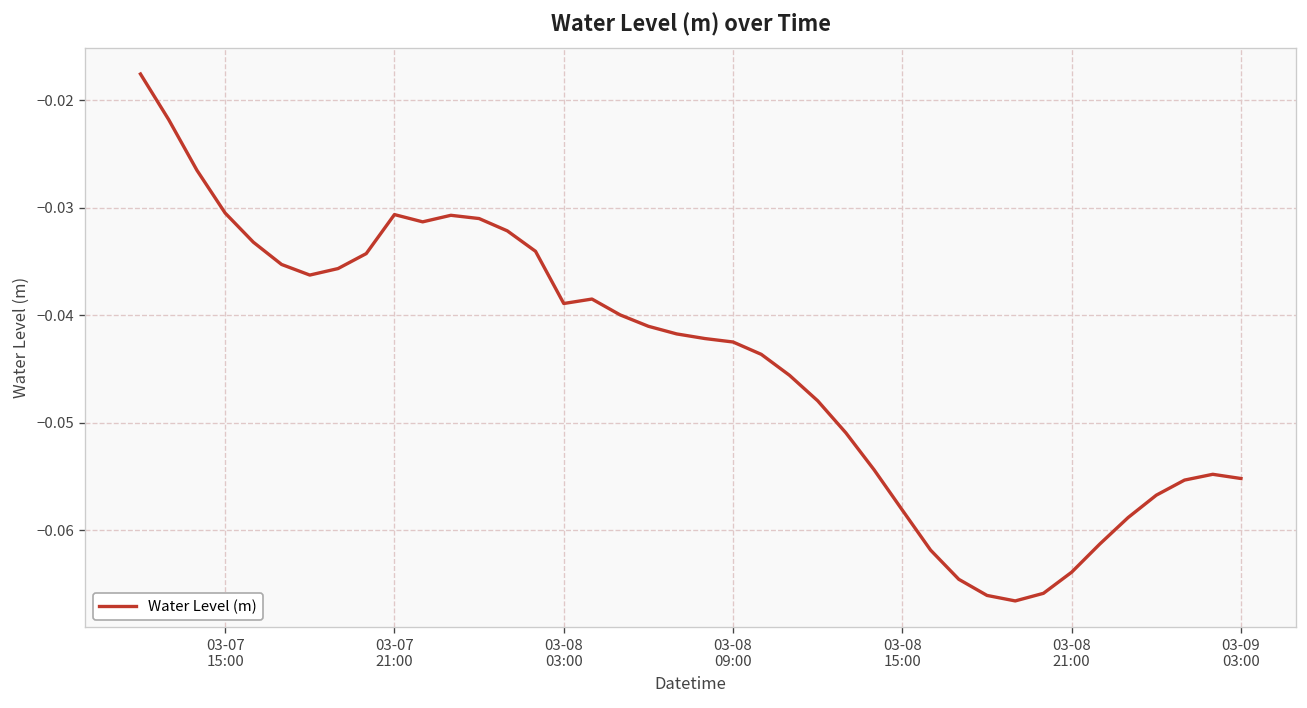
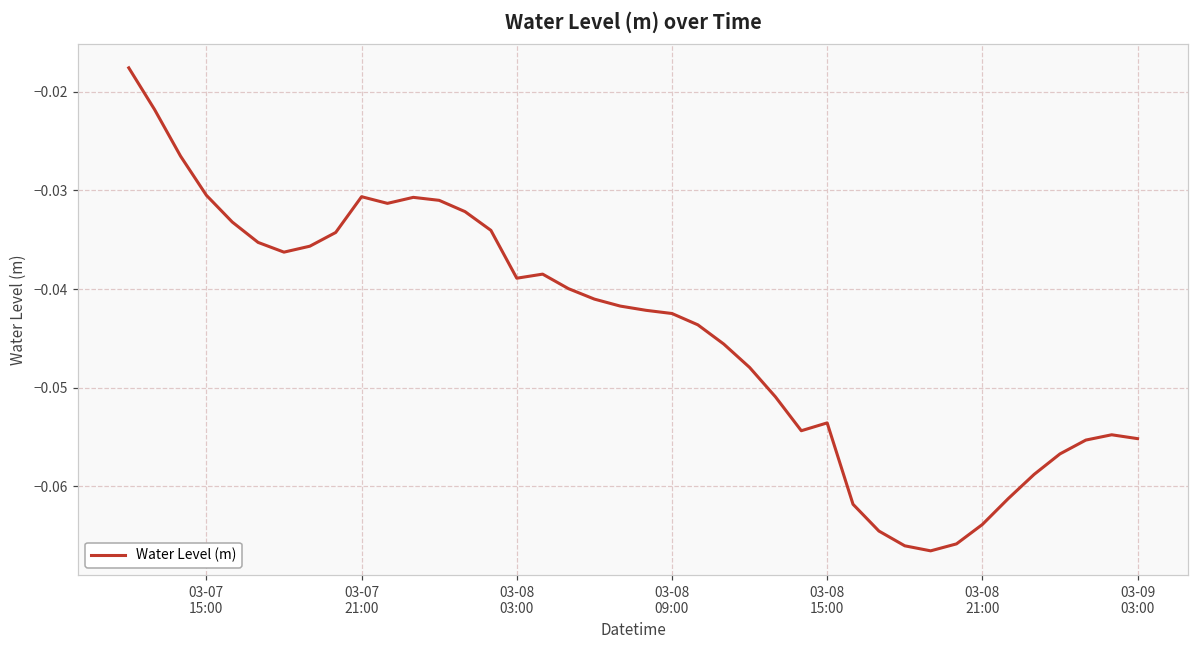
  {
    "03-07 15:00": -0.030,
    "03-07 21:00": -0.031,
    "03-08 03:00": -0.039,
    "03-08 09:00": -0.042,
-   "03-08 15:00": -0.058,
+   "03-08 15:00": -0.054,
    "03-08 21:00": -0.064,
    "03-09 03:00": -0.055
  }
